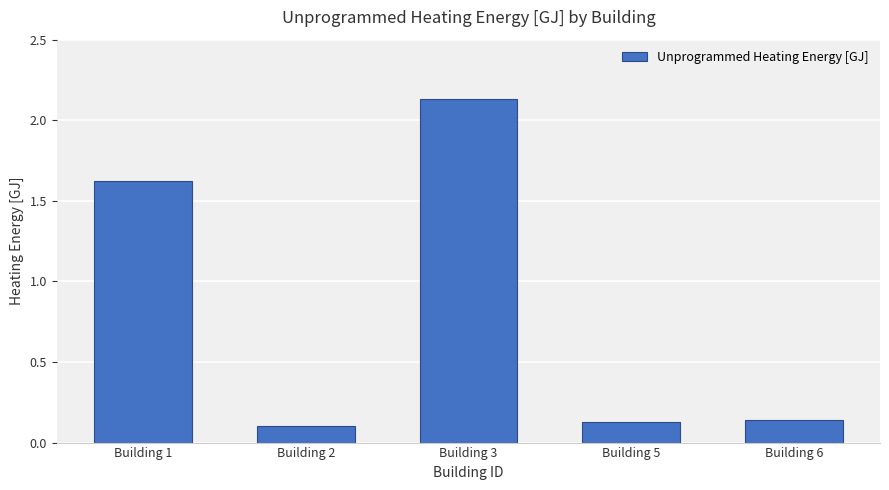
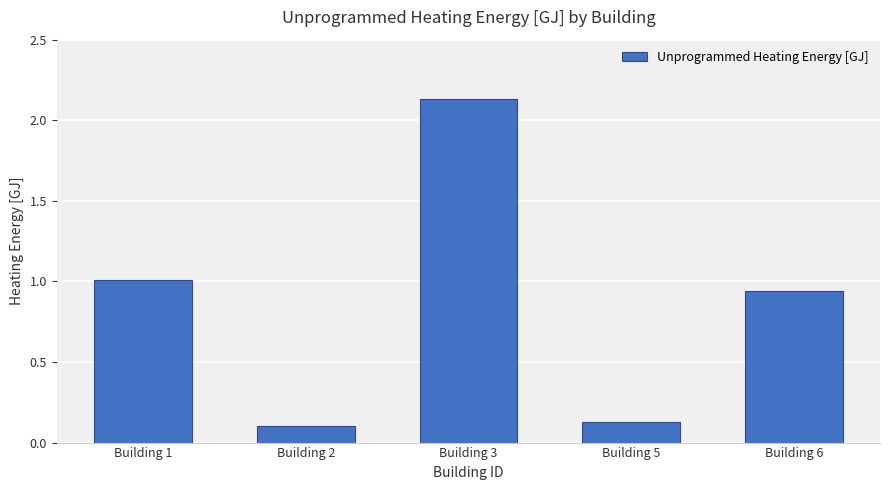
  {
-   "Building 1": 1.62,
+   "Building 1": 1.01,
    "Building 2": 0.10,
    "Building 3": 2.13,
    "Building 5": 0.13,
-   "Building 6": 0.14
+   "Building 6": 0.94
  }
